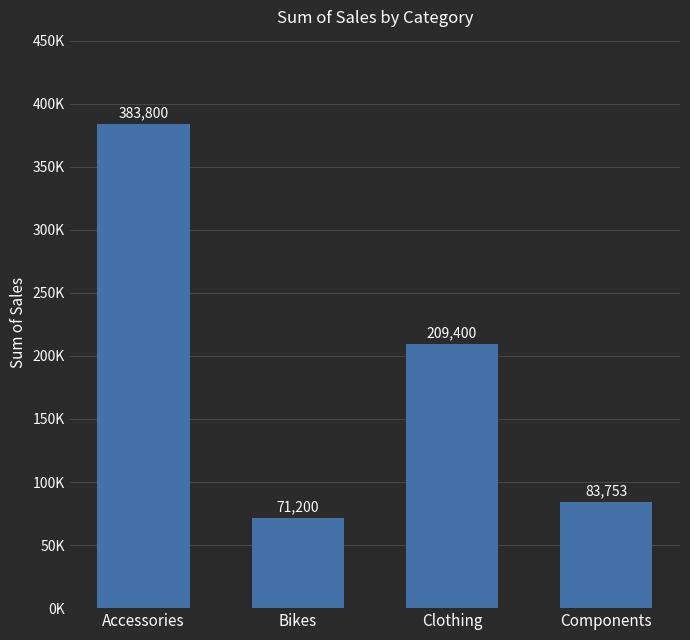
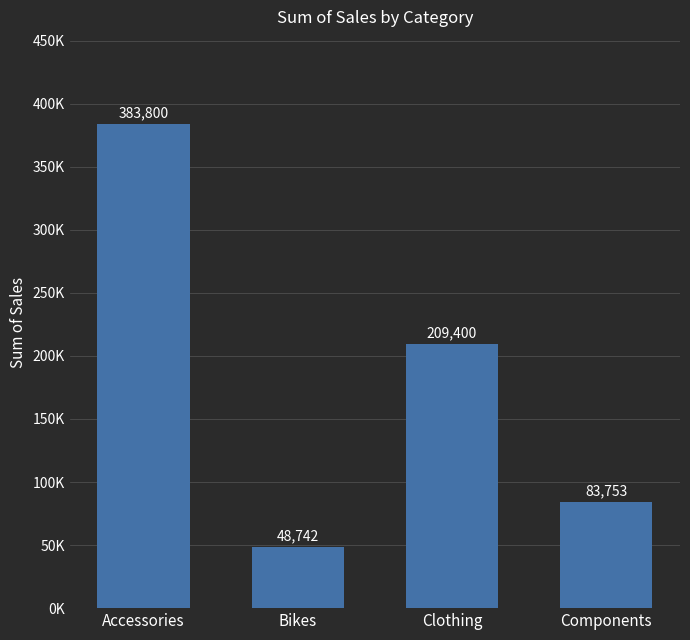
  {
    "Accessories": "383,800",
-   "Bikes": "71,200",
+   "Bikes": "48,742",
    "Clothing": "209,400",
    "Components": "83,753"
  }
